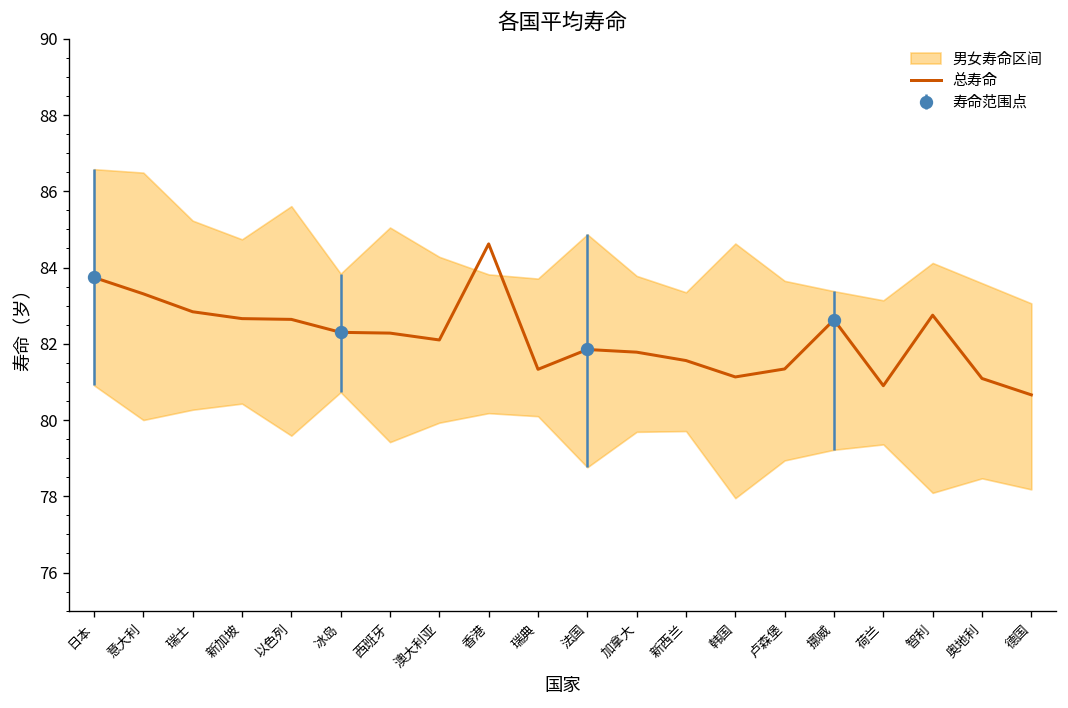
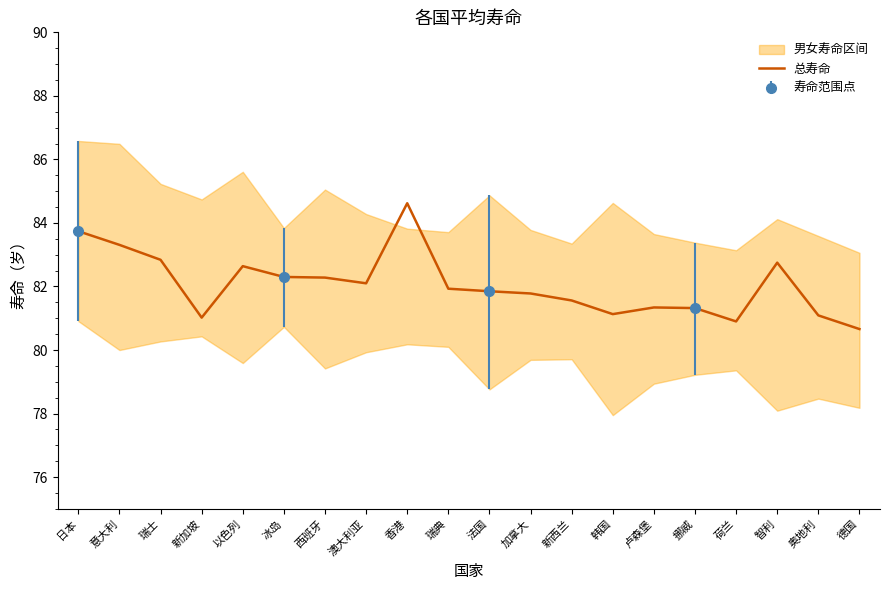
  {
    "总寿命": {
      "意大利": 83.3,
      "瑞士": 82.8,
-     "新加坡": 82.7,
+     "新加坡": 81.0,
      "以色列": 82.6,
      "西班牙": 82.3,
      "澳大利亚": 82.1,
      "香港": 84.6,
-     "瑞典": 81.3,
+     "瑞典": 81.9,
      "加拿大": 81.8,
      "新西兰": 81.6,
      "韩国": 81.1,
      "卢森堡": 81.3,
-     "挪威": 82.6,
+     "挪威": 81.3,
      "荷兰": 80.9,
      "智利": 82.8,
      "奥地利": 81.1,
      "德国": 80.7
    }
  }
